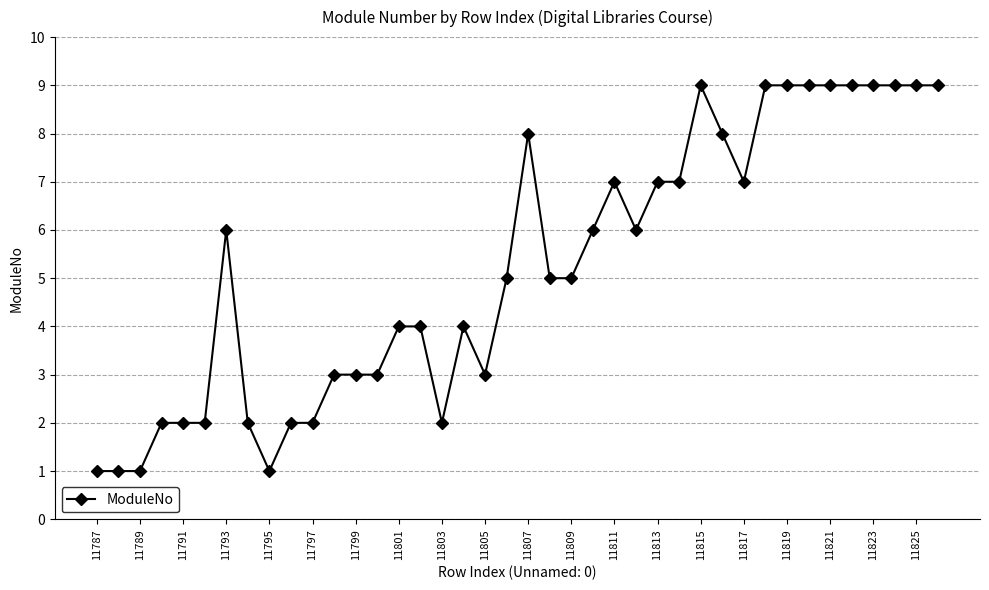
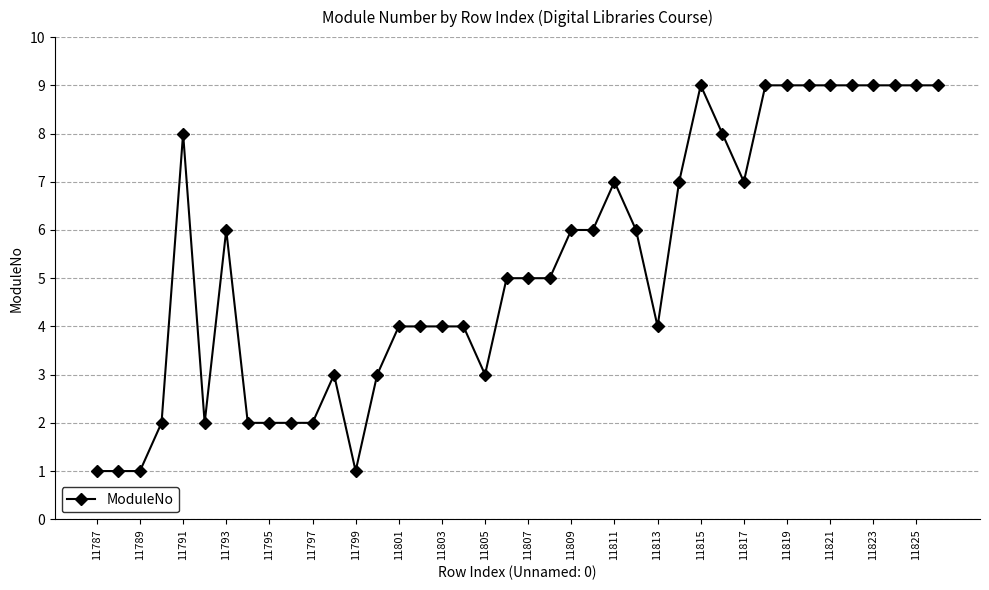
  {
    "11787": 1,
    "11789": 1,
-   "11791": 2,
+   "11791": 8,
    "11793": 6,
-   "11795": 1,
+   "11795": 2,
    "11797": 2,
-   "11799": 3,
+   "11799": 1,
    "11801": 4,
-   "11803": 2,
+   "11803": 4,
    "11805": 3,
-   "11807": 8,
-   "11809": 5,
+   "11807": 5,
+   "11809": 6,
    "11811": 7,
-   "11813": 7,
+   "11813": 4,
    "11815": 9,
    "11817": 7,
    "11819": 9,
    "11821": 9,
    "11823": 9,
    "11825": 9
  }
